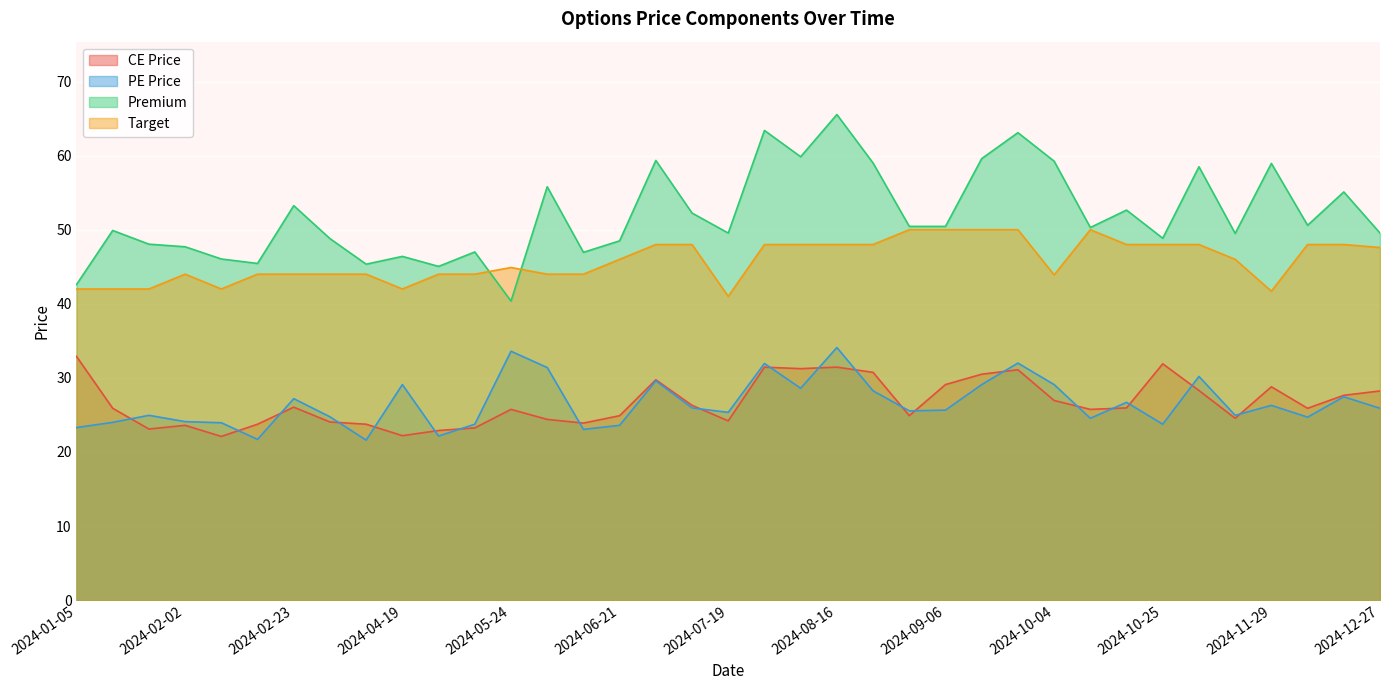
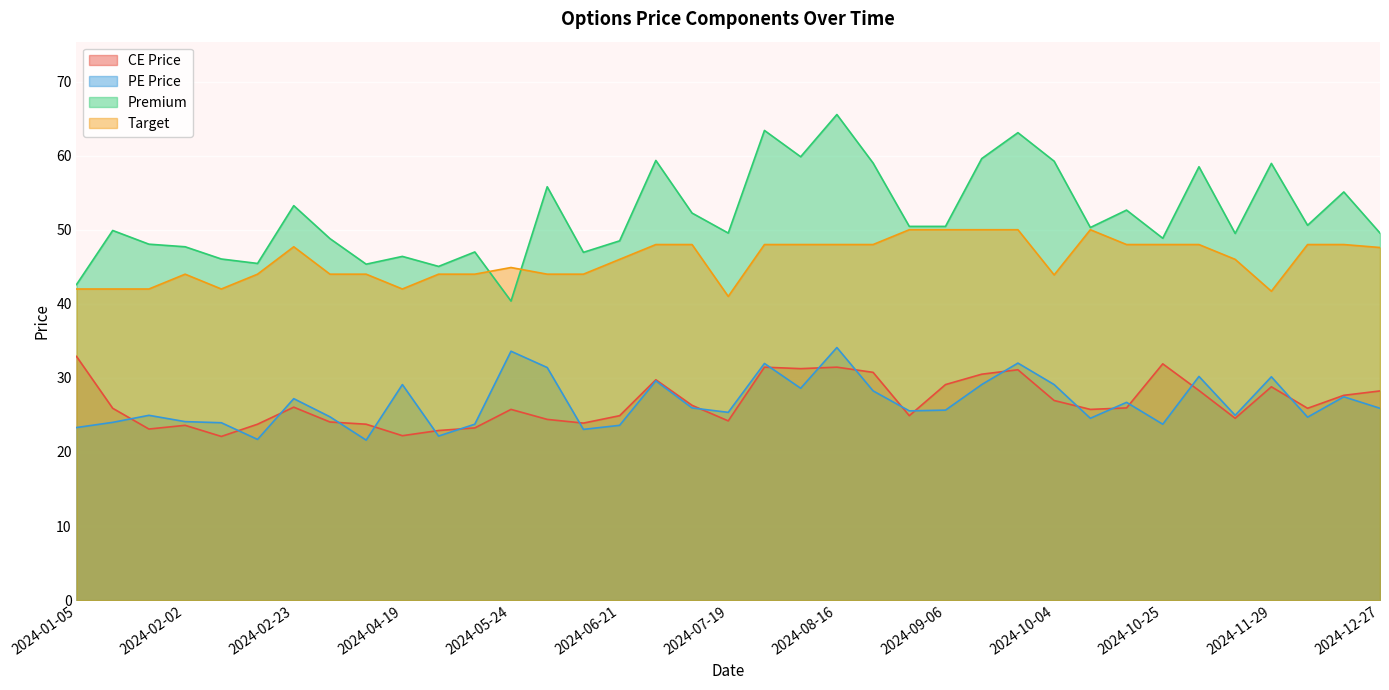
  {
    "CE Price": {
      "2024-01-05": 33,
      "2024-02-02": 24,
      "2024-02-23": 26,
      "2024-04-19": 22,
      "2024-05-24": 26,
      "2024-06-21": 25,
      "2024-07-19": 24,
      "2024-08-16": 31,
      "2024-09-06": 29,
      "2024-10-04": 27,
      "2024-10-25": 32,
      "2024-11-29": 29,
      "2024-12-27": 28
    },
    "PE Price": {
      "2024-01-05": 23,
      "2024-02-02": 24,
      "2024-02-23": 27,
      "2024-04-19": 29,
      "2024-05-24": 34,
      "2024-06-21": 24,
      "2024-07-19": 25,
      "2024-08-16": 34,
      "2024-09-06": 26,
      "2024-10-04": 29,
      "2024-10-25": 24,
-     "2024-11-29": 26,
+     "2024-11-29": 30,
      "2024-12-27": 26
    },
    "Premium": {
      "2024-01-05": 43,
      "2024-02-02": 48,
      "2024-02-23": 53,
      "2024-04-19": 46,
      "2024-05-24": 40,
      "2024-06-21": 49,
      "2024-07-19": 50,
      "2024-08-16": 66,
      "2024-09-06": 50,
      "2024-10-04": 59,
      "2024-10-25": 49,
      "2024-11-29": 59,
      "2024-12-27": 50
    },
    "Target": {
      "2024-01-05": 42,
      "2024-02-02": 44,
-     "2024-02-23": 44,
+     "2024-02-23": 48,
      "2024-04-19": 42,
      "2024-05-24": 45,
      "2024-06-21": 46,
      "2024-07-19": 41,
      "2024-08-16": 48,
      "2024-09-06": 50,
      "2024-10-04": 44,
      "2024-10-25": 48,
      "2024-11-29": 42,
      "2024-12-27": 48
    }
  }
